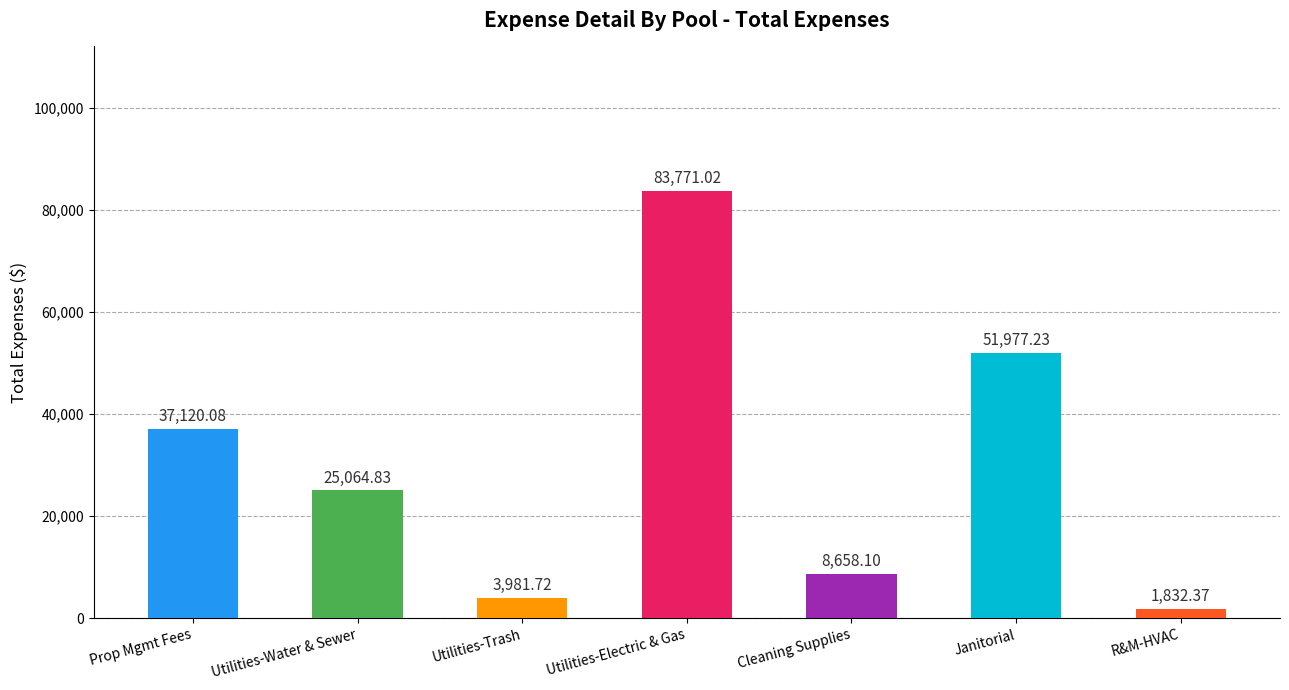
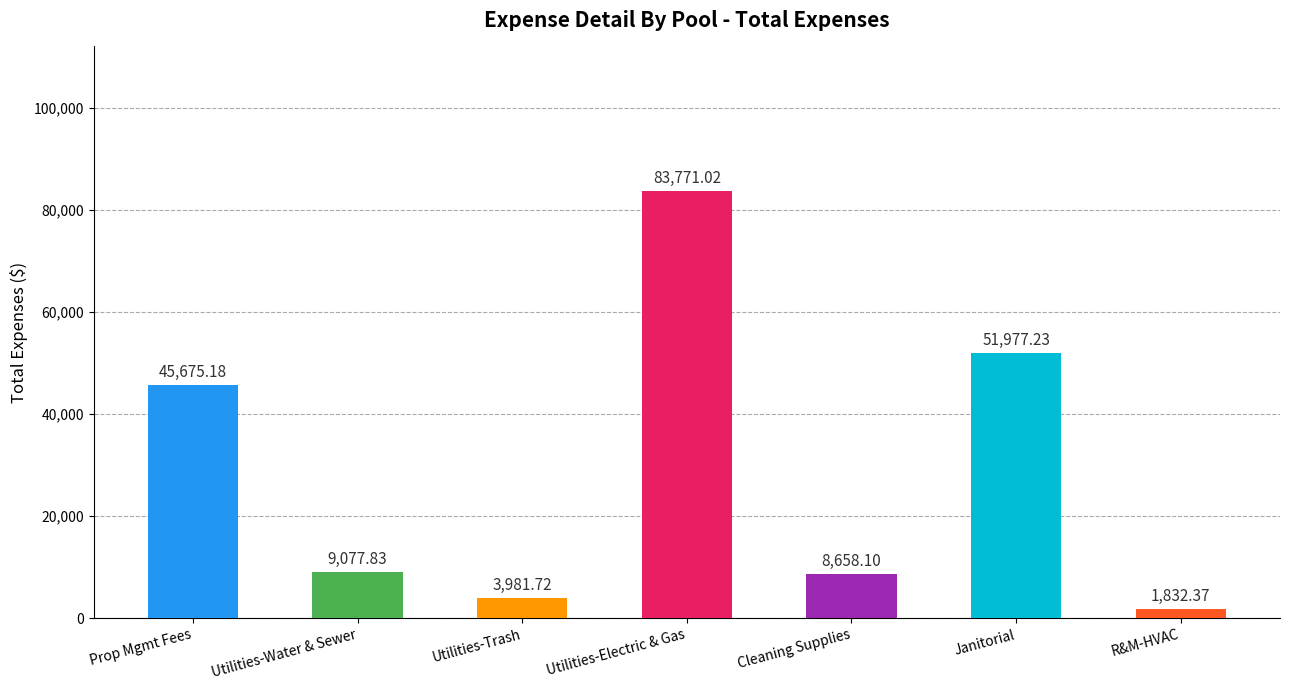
  {
-   "Prop Mgmt Fees": "37,120.08",
-   "Utilities-Water & Sewer": "25,064.83",
+   "Prop Mgmt Fees": "45,675.18",
+   "Utilities-Water & Sewer": "9,077.83",
    "Utilities-Trash": "3,981.72",
    "Utilities-Electric & Gas": "83,771.02",
    "Cleaning Supplies": "8,658.10",
    "Janitorial": "51,977.23",
    "R&M-HVAC": "1,832.37"
  }
